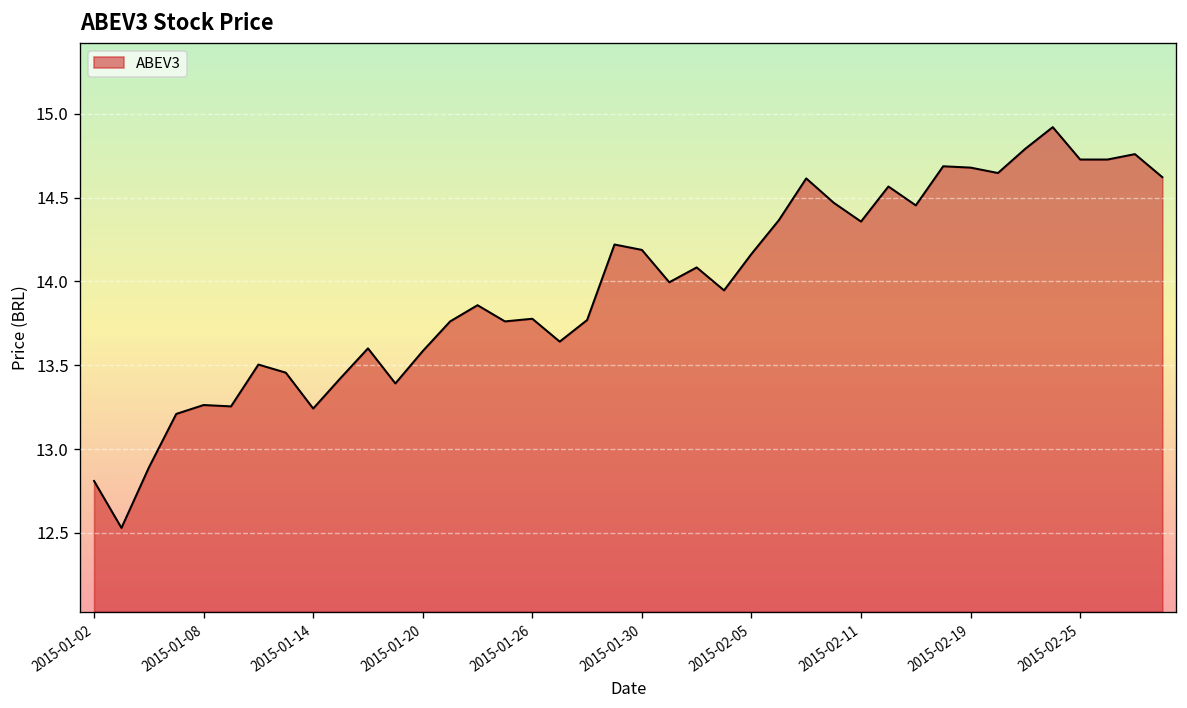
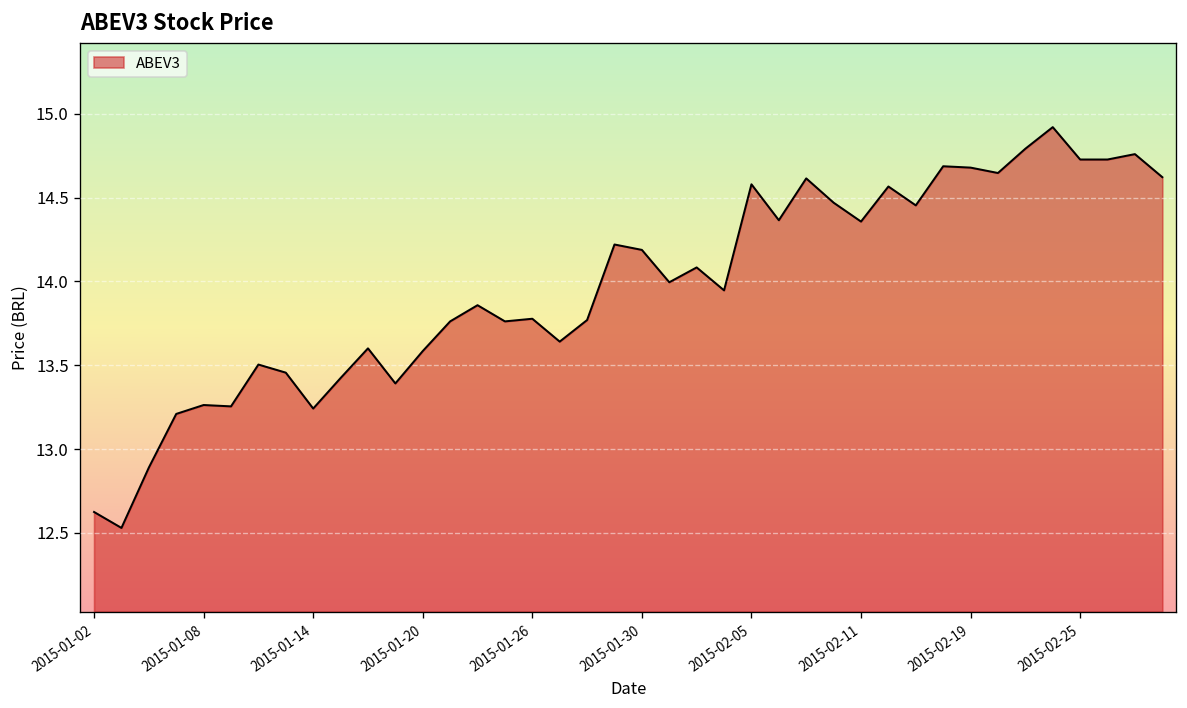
  {
-   "2015-01-02": 12.81,
+   "2015-01-02": 12.62,
    "2015-01-08": 13.26,
    "2015-01-14": 13.24,
    "2015-01-20": 13.58,
    "2015-01-26": 13.78,
    "2015-01-30": 14.19,
-   "2015-02-05": 14.16,
+   "2015-02-05": 14.58,
    "2015-02-11": 14.36,
    "2015-02-19": 14.68,
    "2015-02-25": 14.73
  }
